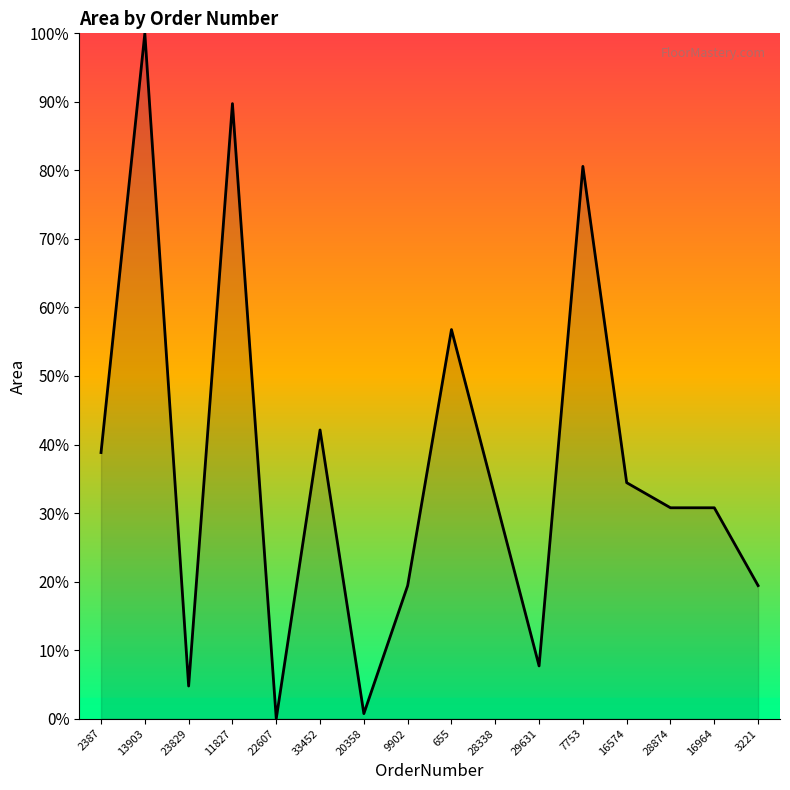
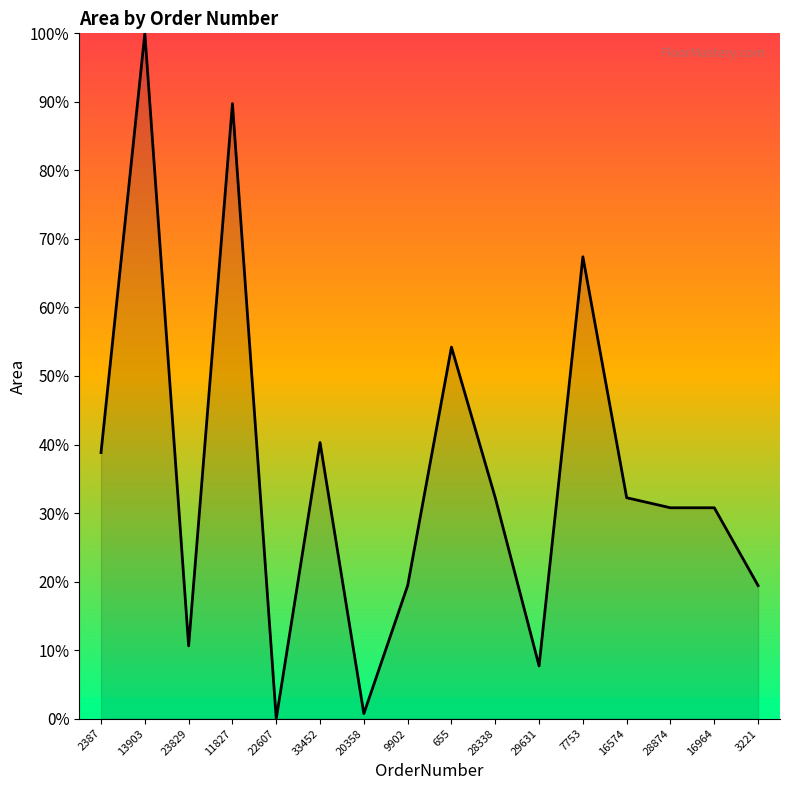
  {
    "2387": "39%",
    "13903": "100%",
-   "23829": "5%",
+   "23829": "11%",
    "11827": "90%",
-   "33452": "42%",
+   "33452": "40%",
    "9902": "19%",
-   "655": "57%",
+   "655": "54%",
    "28338": "32%",
    "29631": "8%",
-   "7753": "81%",
-   "16574": "34%",
+   "7753": "67%",
+   "16574": "32%",
    "28874": "31%",
    "16964": "31%",
    "3221": "19%"
  }
